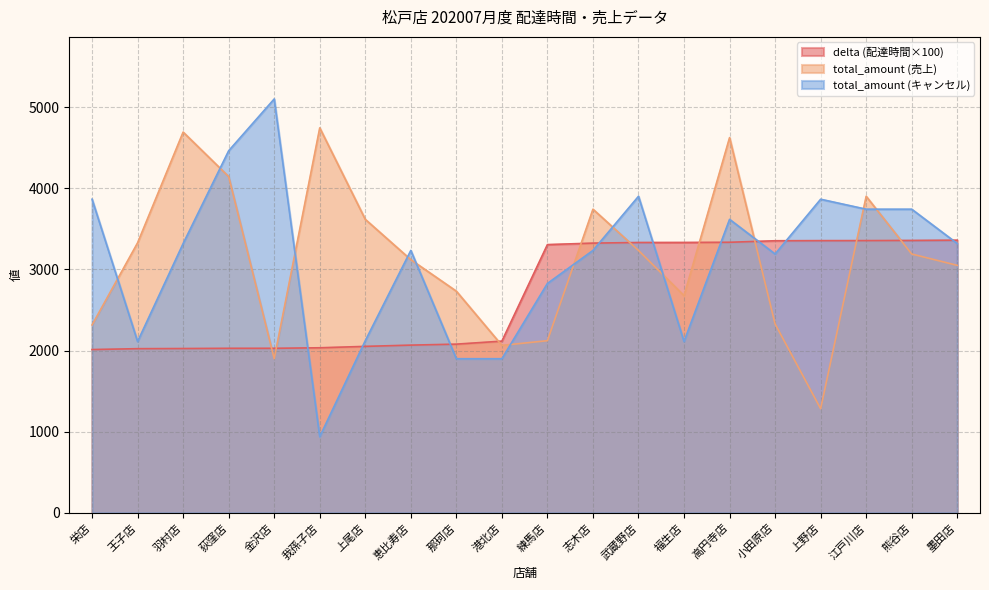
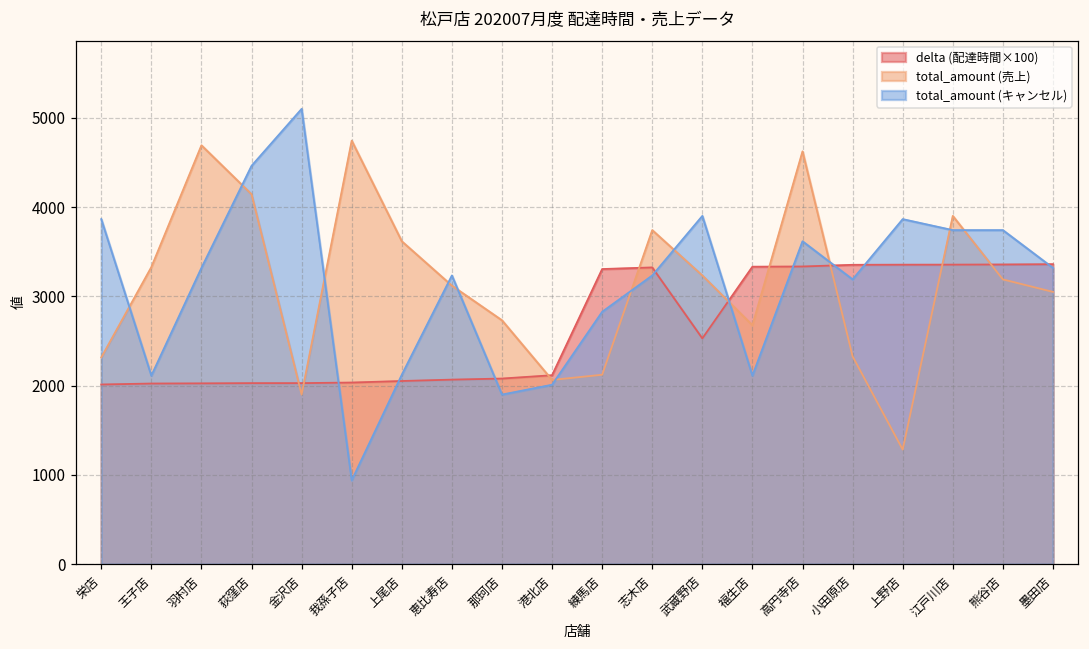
  {
    "delta (配達時間×100)": {
      "栄店": 2000,
      "王子店": 2000,
      "羽村店": 2000,
      "荻窪店": 2000,
      "金沢店": 2000,
      "我孫子店": 2000,
      "上尾店": 2100,
      "恵比寿店": 2100,
      "那珂店": 2100,
      "港北店": 2100,
      "練馬店": 3300,
      "志木店": 3300,
-     "武蔵野店": 3300,
+     "武蔵野店": 2500,
      "福生店": 3300,
      "高円寺店": 3300,
      "小田原店": 3400,
      "上野店": 3400,
      "江戸川店": 3400,
      "熊谷店": 3400,
      "墨田店": 3400
    },
    "total_amount (売上)": {
      "栄店": 2300,
      "王子店": 3300,
      "羽村店": 4700,
      "荻窪店": 4100,
      "金沢店": 1900,
      "我孫子店": 4700,
      "上尾店": 3600,
      "恵比寿店": 3100,
      "那珂店": 2700,
      "港北店": 2100,
      "練馬店": 2100,
      "志木店": 3700,
      "武蔵野店": 3200,
      "福生店": 2700,
      "高円寺店": 4600,
      "小田原店": 2300,
      "上野店": 1300,
      "江戸川店": 3900,
      "熊谷店": 3200,
      "墨田店": 3100
    },
    "total_amount (キャンセル)": {
      "栄店": 3900,
      "王子店": 2100,
      "羽村店": 3300,
      "荻窪店": 4500,
      "金沢店": 5100,
      "我孫子店": 900,
      "上尾店": 2100,
      "恵比寿店": 3200,
      "那珂店": 1900,
-     "港北店": 1900,
+     "港北店": 2000,
      "練馬店": 2800,
      "志木店": 3200,
      "武蔵野店": 3900,
      "福生店": 2100,
      "高円寺店": 3600,
      "小田原店": 3200,
      "上野店": 3900,
      "江戸川店": 3700,
      "熊谷店": 3700,
      "墨田店": 3300
    }
  }
